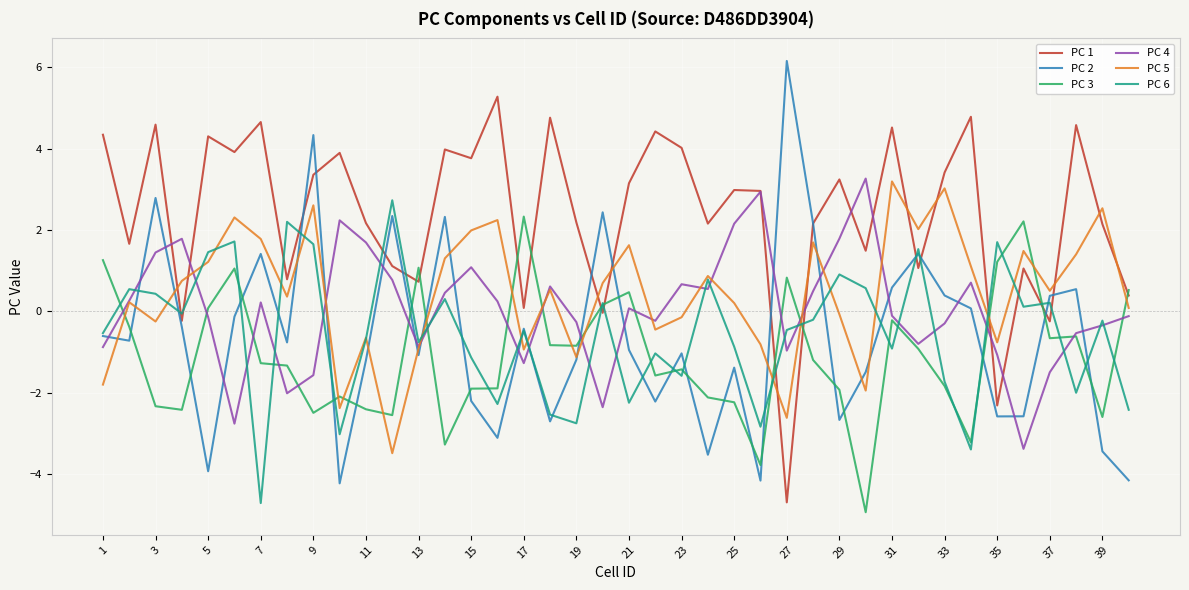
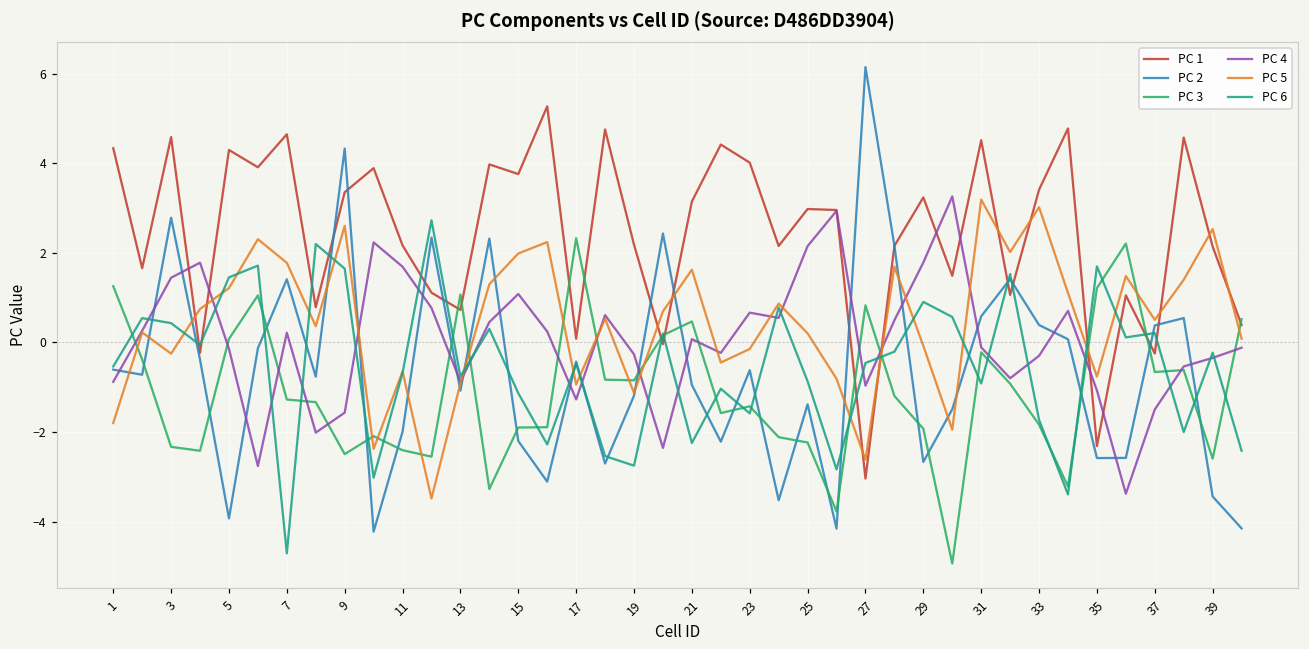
  {
    "PC 1": {
      "1": 4.3,
      "3": 4.6,
      "5": 4.3,
      "7": 4.7,
      "9": 3.4,
      "11": 2.2,
      "13": 0.7,
      "15": 3.8,
      "17": 0.1,
      "19": 2.2,
      "21": 3.1,
      "23": 4.0,
      "25": 3.0,
-     "27": -4.7,
+     "27": -3.0,
      "29": 3.2,
      "31": 4.5,
      "33": 3.4,
      "35": -2.3,
      "37": -0.2,
      "39": 2.1
    },
    "PC 2": {
      "1": -0.6,
      "3": 2.8,
      "5": -3.9,
      "7": 1.4,
      "9": 4.3,
-     "11": -1.2,
+     "11": -2.0,
      "13": -1.1,
      "15": -2.2,
      "21": -0.9,
-     "23": -1.0,
+     "23": -0.6,
      "25": -1.4,
      "27": 6.2,
      "29": -2.7,
      "31": 0.6,
      "33": 0.4,
      "35": -2.6,
      "37": 0.4,
      "39": -3.4
    },
    "PC 4": {
      "1": -0.9,
      "3": 1.4,
      "5": -0.1,
      "7": 0.2,
      "9": -1.6,
      "11": 1.7,
      "15": 1.1,
      "17": -1.3,
      "19": -0.3,
      "21": 0.1,
      "23": 0.7,
      "25": 2.2,
      "27": -1.0,
      "29": 1.8,
      "31": -0.1,
      "33": -0.3,
      "35": -1.1,
      "37": -1.5,
      "39": -0.3
    },
    "PC 5": {
      "1": -1.8,
      "3": -0.2,
      "5": 1.2,
      "7": 1.8,
      "9": 2.6,
      "15": 2.0,
      "17": -0.9,
      "21": 1.6,
      "23": -0.1,
      "25": 0.2,
      "27": -2.6,
      "29": -0.1,
      "31": 3.2,
      "33": 3.0,
      "35": -0.8,
      "37": 0.5,
      "39": 2.5
    }
  }
